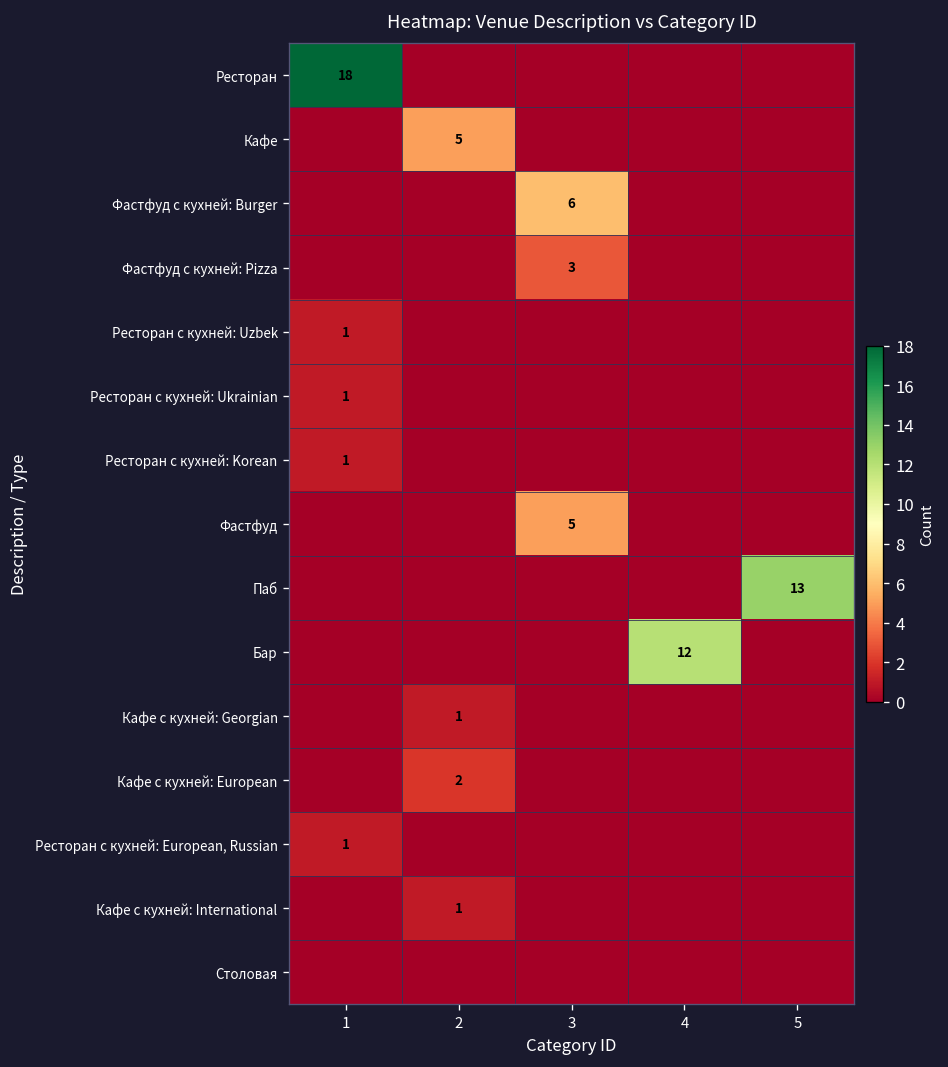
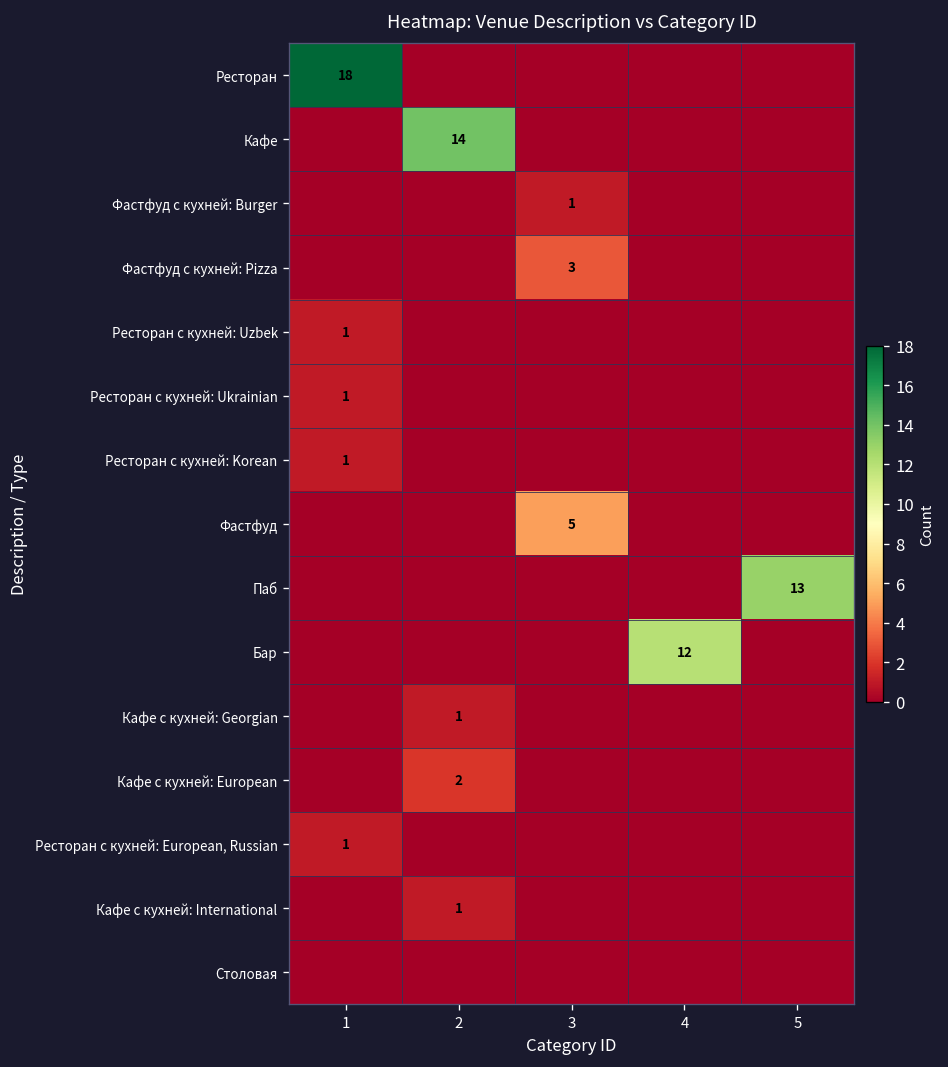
  {
    "Ресторан": {
      "1": 18
    },
    "Кафе": {
-     "2": 5
+     "2": 14
    },
    "Фастфуд с кухней: Burger": {
-     "3": 6
+     "3": 1
    },
    "Фастфуд с кухней: Pizza": {
      "3": 3
    },
    "Ресторан с кухней: Uzbek": {
      "1": 1
    },
    "Ресторан с кухней: Ukrainian": {
      "1": 1
    },
    "Ресторан с кухней: Korean": {
      "1": 1
    },
    "Фастфуд": {
      "3": 5
    },
    "Паб": {
      "5": 13
    },
    "Бар": {
      "4": 12
    },
    "Кафе с кухней: Georgian": {
      "2": 1
    },
    "Кафе с кухней: European": {
      "2": 2
    },
    "Ресторан с кухней: European, Russian": {
      "1": 1
    },
    "Кафе с кухней: International": {
      "2": 1
    }
  }
